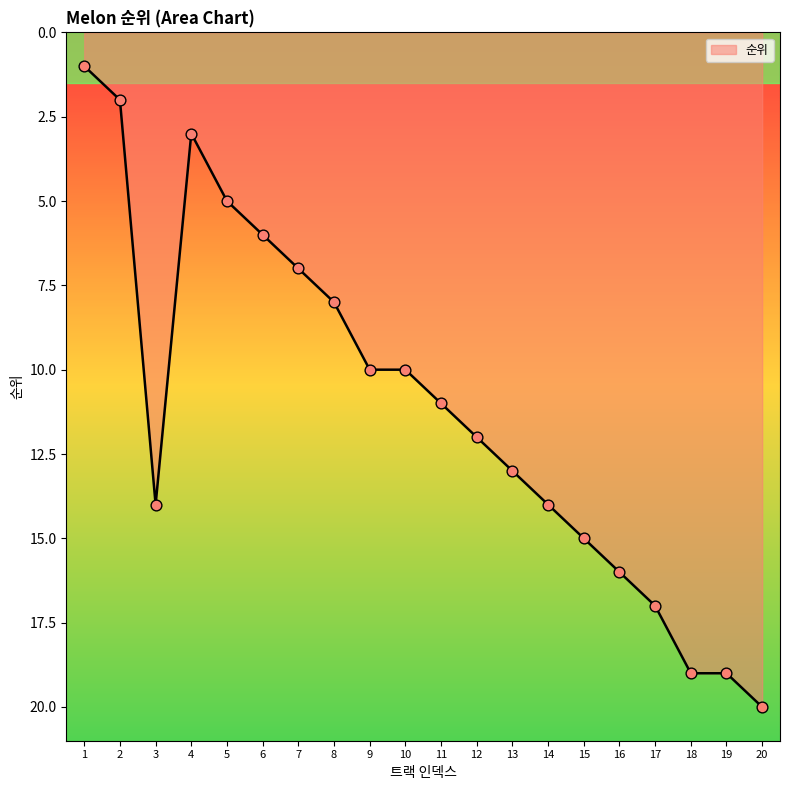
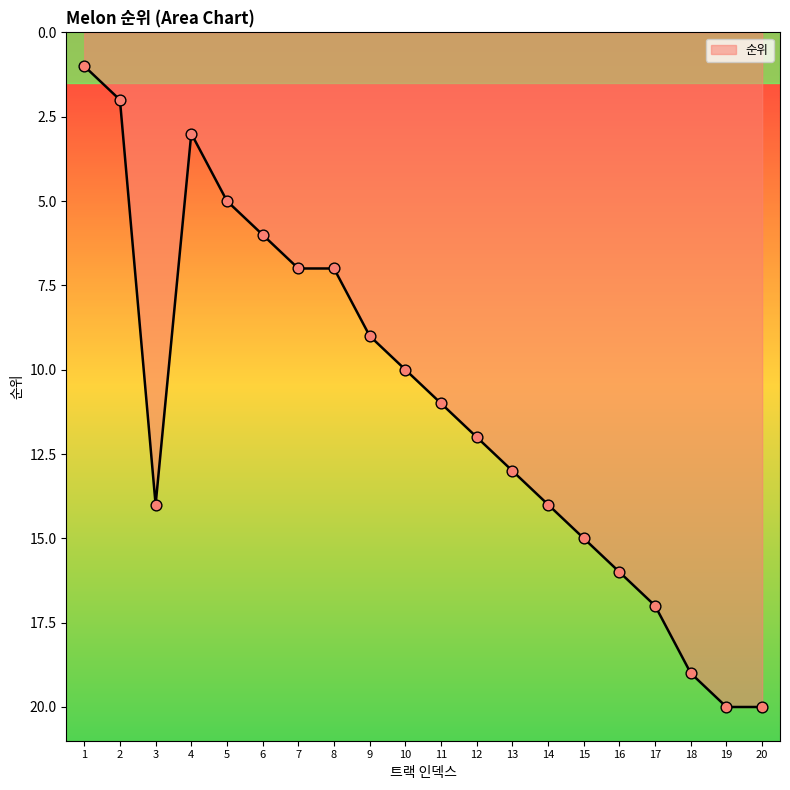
  {
    "2": 2,
    "3": 14,
    "4": 3,
    "5": 5,
    "6": 6,
    "7": 7,
-   "8": 8,
-   "9": 10,
+   "8": 7,
+   "9": 9,
    "10": 10,
    "11": 11,
    "12": 12,
    "13": 13,
    "14": 14,
    "15": 15,
    "16": 16,
    "17": 17,
    "18": 19,
-   "19": 19,
+   "19": 20,
    "20": 20
  }
